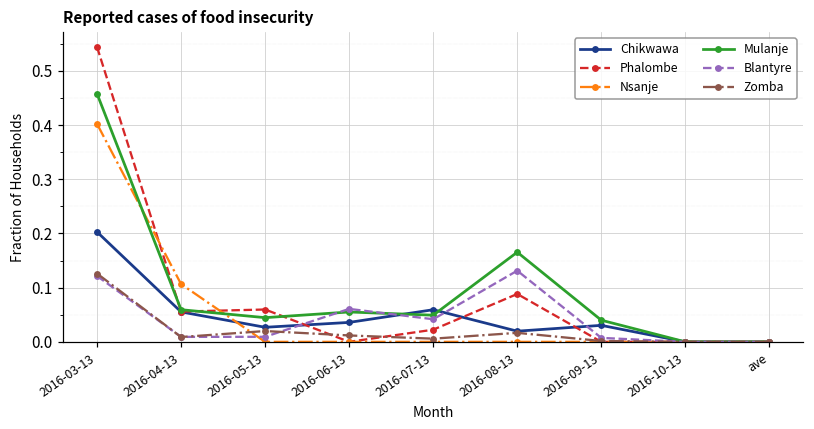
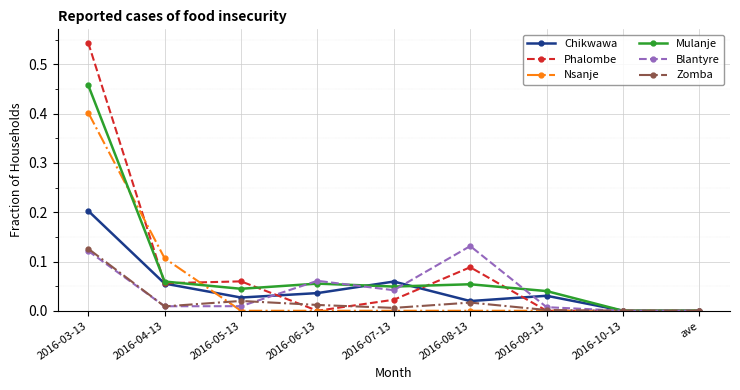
  {
    "Chikwawa": {
      "2016-03-13": 0.20,
      "2016-05-13": 0.03,
      "2016-06-13": 0.04,
      "2016-07-13": 0.06,
      "2016-09-13": 0.03
    },
    "Phalombe": {
      "2016-03-13": 0.54,
      "2016-05-13": 0.06,
      "2016-07-13": 0.02,
      "2016-08-13": 0.09
    },
    "Nsanje": {
      "2016-03-13": 0.40,
      "2016-04-13": 0.11,
      "2016-05-13": 0.00,
      "2016-07-13": 0.00,
      "2016-08-13": 0.00
    },
    "Mulanje": {
      "2016-03-13": 0.46,
      "2016-05-13": 0.04,
      "2016-06-13": 0.06,
      "2016-07-13": 0.05,
-     "2016-08-13": 0.17,
+     "2016-08-13": 0.05,
      "2016-09-13": 0.04
    },
    "Blantyre": {
      "2016-05-13": 0.01,
      "2016-06-13": 0.06,
      "2016-07-13": 0.04,
      "2016-08-13": 0.13,
      "2016-09-13": 0.01
    },
    "Zomba": {
      "2016-05-13": 0.02,
      "2016-06-13": 0.01,
      "2016-07-13": 0.01
    }
  }
